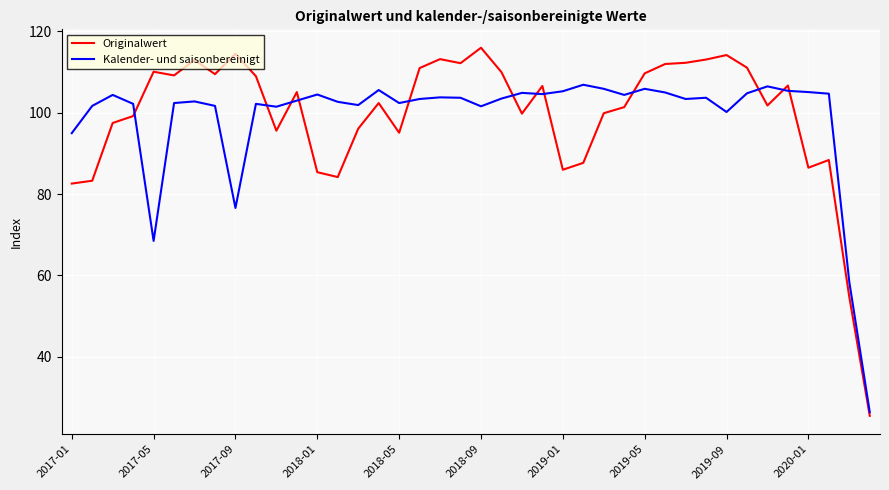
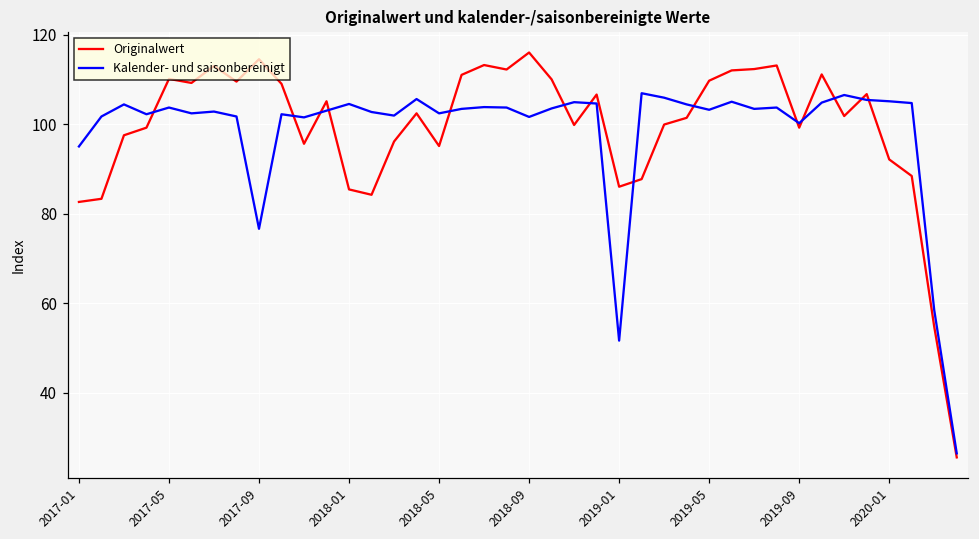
  {
    "Originalwert": {
      "2017-01": 83,
      "2017-05": 110,
      "2018-01": 85,
      "2018-05": 95,
      "2018-09": 116,
      "2019-01": 86,
      "2019-05": 110,
-     "2019-09": 114,
-     "2020-01": 87
+     "2019-09": 99,
+     "2020-01": 92
    },
    "Kalender- und saisonbereinigt": {
      "2017-01": 95,
-     "2017-05": 69,
+     "2017-05": 104,
      "2017-09": 77,
      "2018-01": 105,
      "2018-05": 102,
      "2018-09": 102,
-     "2019-01": 105,
-     "2019-05": 106,
+     "2019-01": 52,
+     "2019-05": 103,
      "2019-09": 100,
      "2020-01": 105
    }
  }
